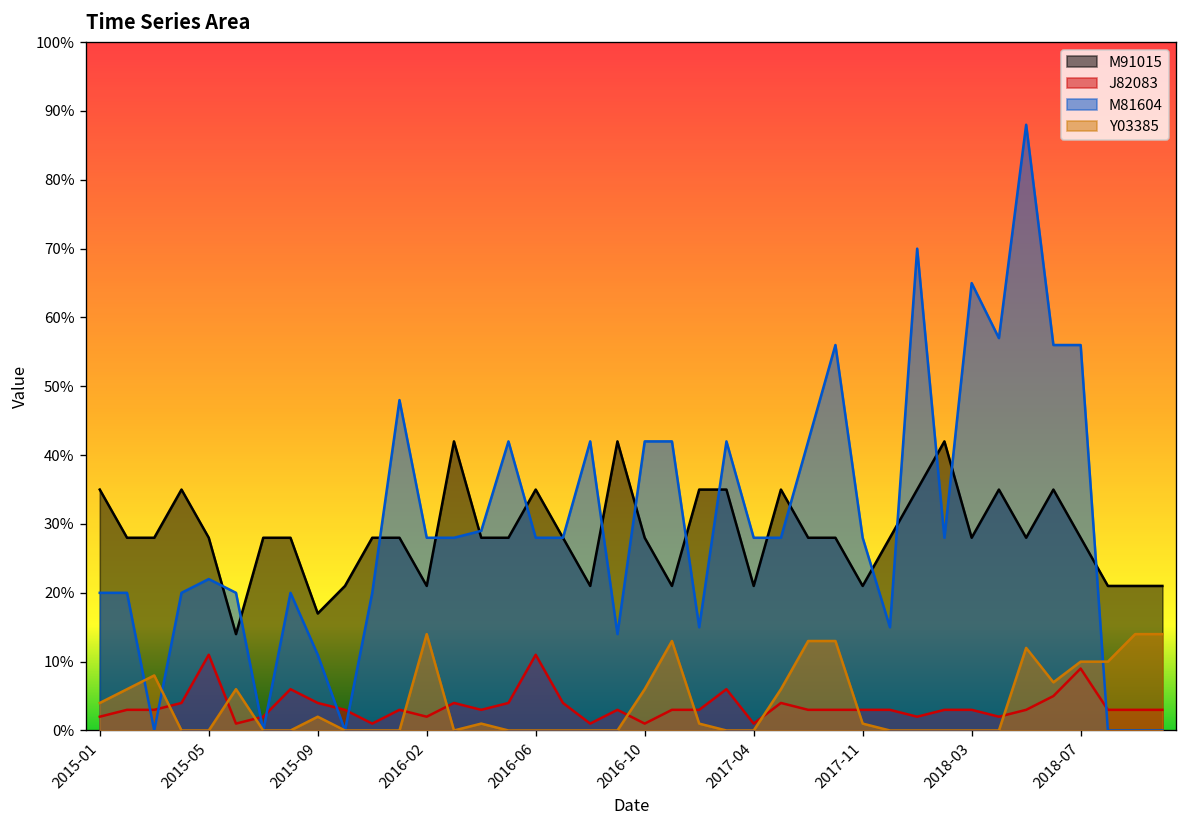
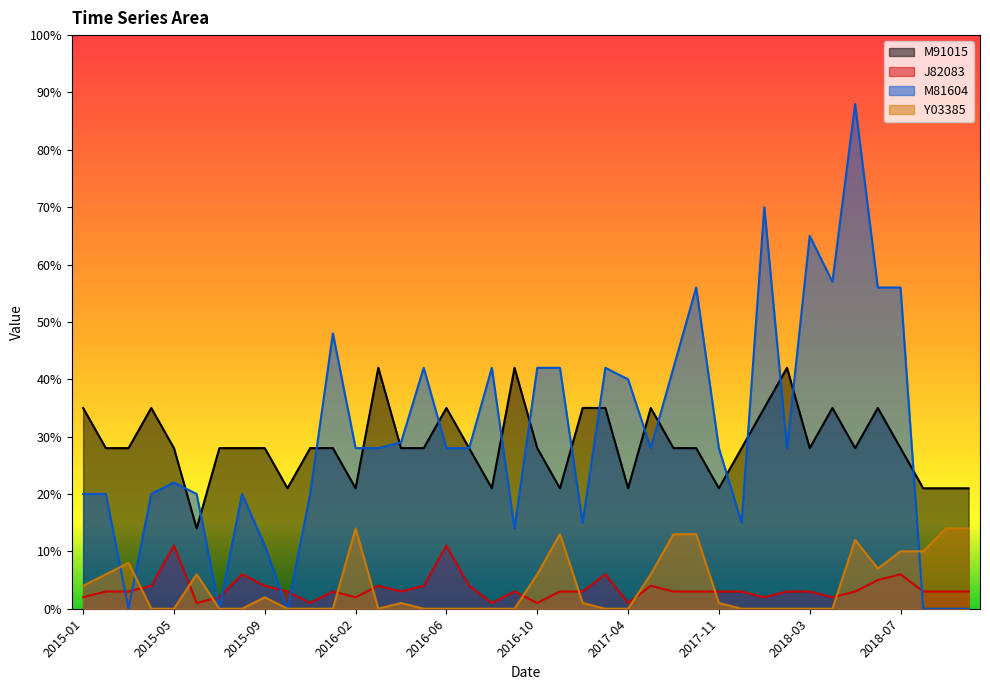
  {
    "M91015": {
      "2015-01": "35%",
      "2015-05": "28%",
-     "2015-09": "17%",
+     "2015-09": "28%",
      "2016-02": "21%",
      "2016-06": "35%",
      "2016-10": "28%",
      "2017-04": "21%",
      "2017-11": "21%",
      "2018-03": "28%",
      "2018-07": "28%"
    },
    "J82083": {
      "2015-01": "2%",
      "2015-05": "11%",
      "2015-09": "4%",
      "2016-02": "2%",
      "2016-06": "11%",
      "2016-10": "1%",
      "2017-04": "1%",
      "2017-11": "3%",
      "2018-03": "3%",
-     "2018-07": "9%"
+     "2018-07": "6%"
    },
    "M81604": {
      "2015-01": "20%",
      "2015-05": "22%",
      "2015-09": "11%",
      "2016-02": "28%",
      "2016-06": "28%",
      "2016-10": "42%",
-     "2017-04": "28%",
+     "2017-04": "40%",
      "2017-11": "28%",
      "2018-03": "65%",
      "2018-07": "56%"
    },
    "Y03385": {
      "2015-01": "4%",
      "2015-05": "0%",
      "2015-09": "2%",
      "2016-02": "14%",
      "2016-06": "0%",
      "2016-10": "6%",
      "2017-04": "0%",
      "2017-11": "1%",
      "2018-03": "0%",
      "2018-07": "10%"
    }
  }
